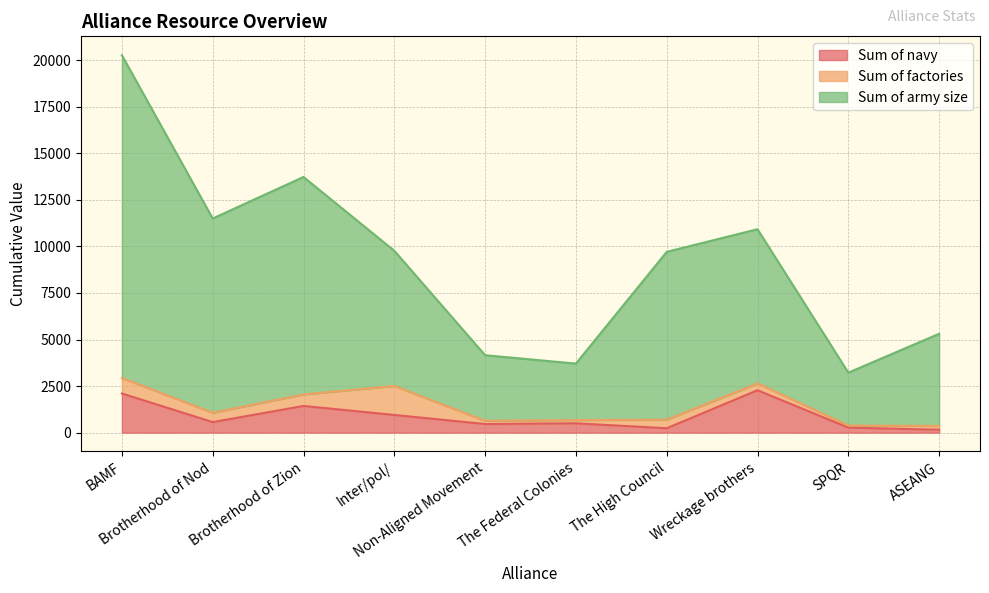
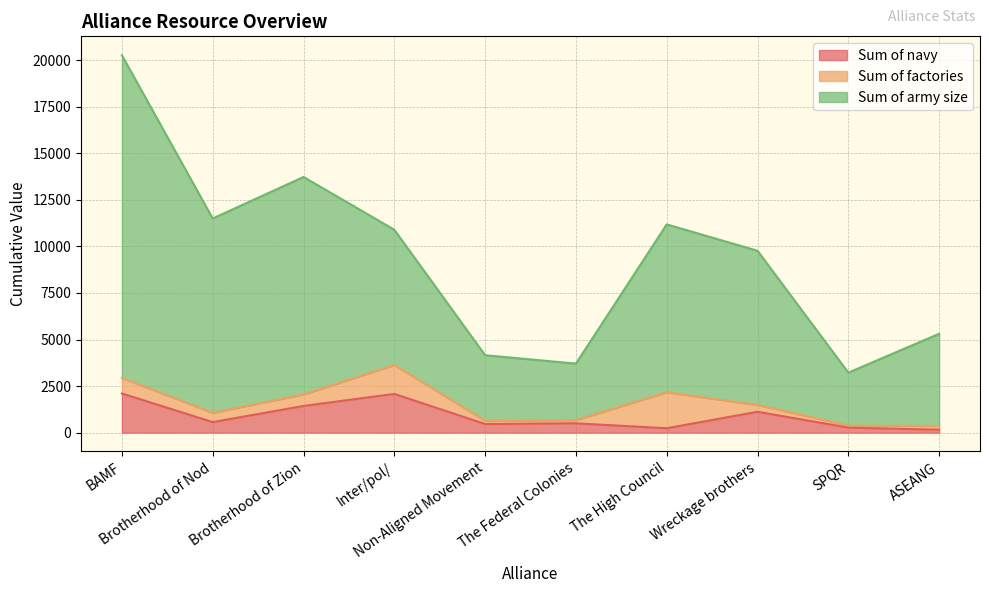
  {
    "Sum of navy": {
      "BAMF": 2100,
      "Brotherhood of Nod": 600,
      "Brotherhood of Zion": 1400,
-     "Inter/pol/": 900,
+     "Inter/pol/": 2100,
      "Non-Aligned Movement": 500,
      "The Federal Colonies": 500,
      "The High Council": 200,
-     "Wreckage brothers": 2300,
+     "Wreckage brothers": 1100,
      "ASEANG": 200
    },
    "Sum of factories": {
      "BAMF": 800,
      "Brotherhood of Nod": 500,
      "Brotherhood of Zion": 600,
      "Inter/pol/": 1600,
      "Non-Aligned Movement": 200,
      "The Federal Colonies": 200,
-     "The High Council": 500,
+     "The High Council": 1900,
      "Wreckage brothers": 400,
      "ASEANG": 200
    },
    "Sum of army size": {
      "BAMF": 17300,
      "Brotherhood of Nod": 10400,
      "Brotherhood of Zion": 11700,
      "Inter/pol/": 7300,
      "Non-Aligned Movement": 3500,
      "The Federal Colonies": 3000,
      "The High Council": 9000,
      "Wreckage brothers": 8300,
      "SPQR": 2800,
      "ASEANG": 5000
    }
  }
